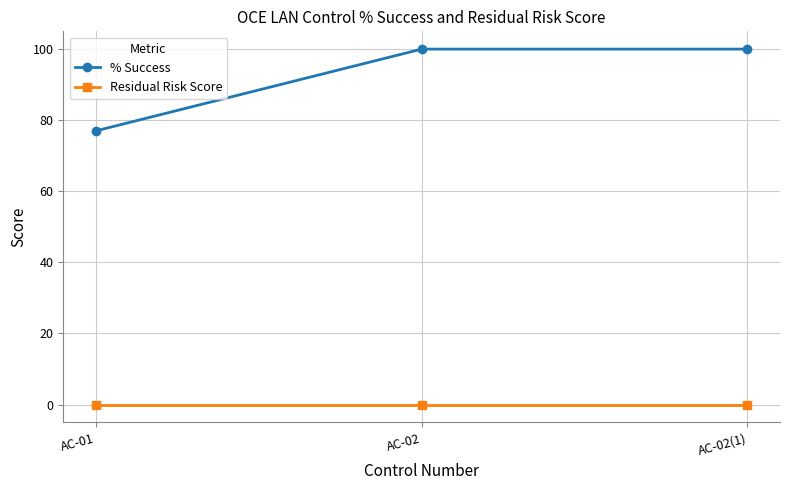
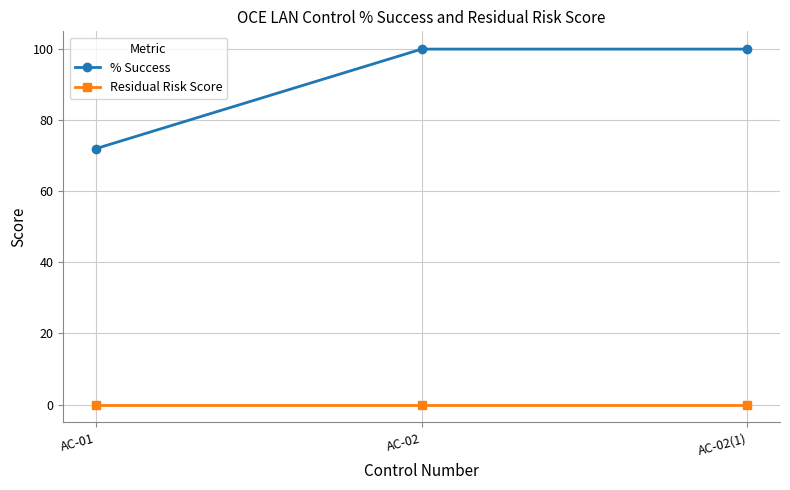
  {
    "% Success": {
-     "AC-01": 77,
+     "AC-01": 72,
      "AC-02": 100,
      "AC-02(1)": 100
    },
    "Residual Risk Score": {
      "AC-01": 0,
      "AC-02": 0,
      "AC-02(1)": 0
    }
  }
